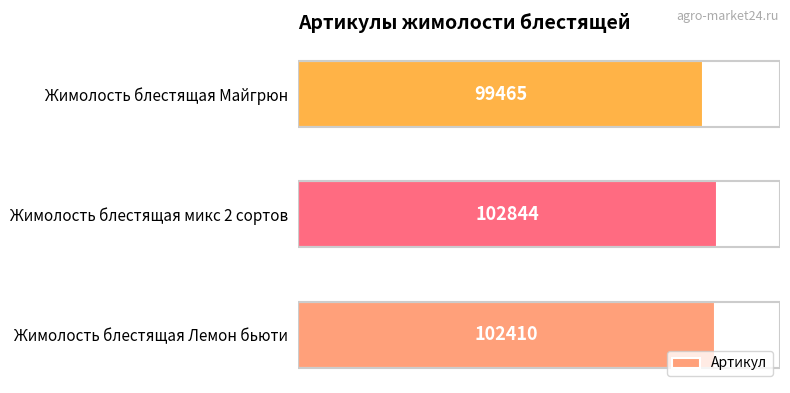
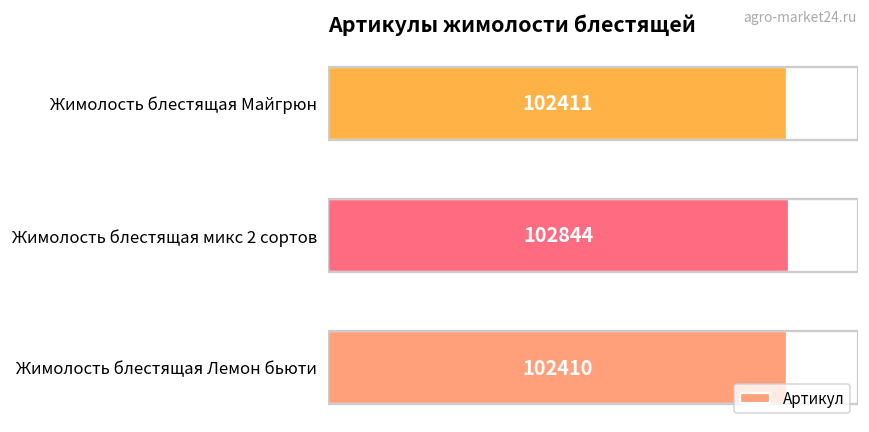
  {
-   "Жимолость блестящая Майгрюн": 99465,
+   "Жимолость блестящая Майгрюн": 102411,
    "Жимолость блестящая микс 2 сортов": 102844,
    "Жимолость блестящая Лемон бьюти": 102410
  }
